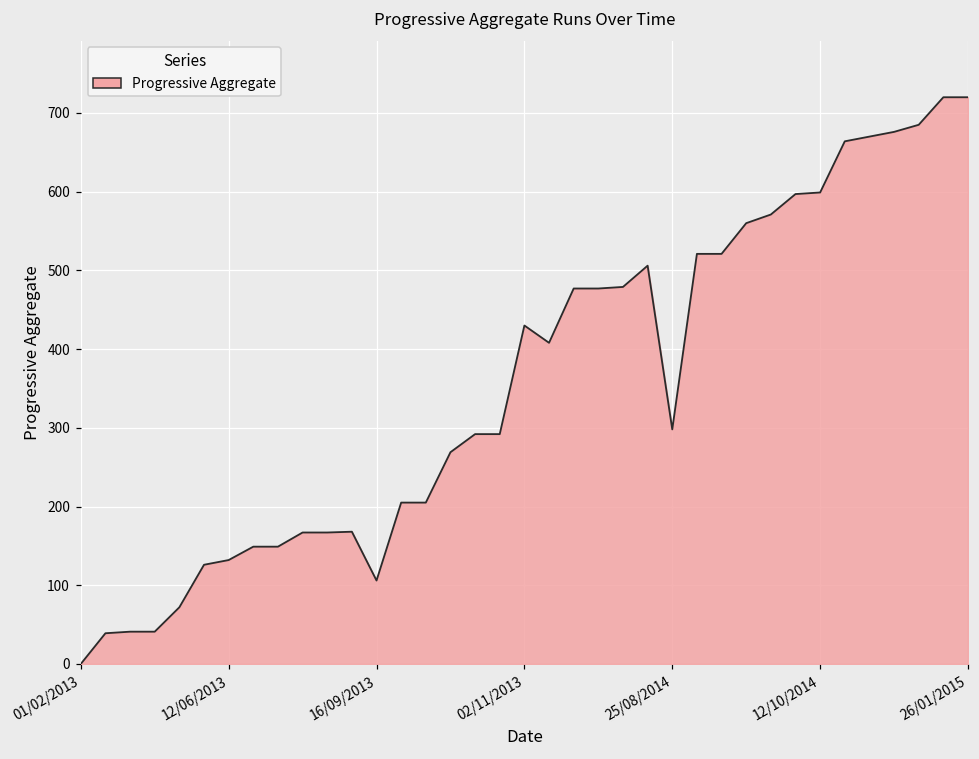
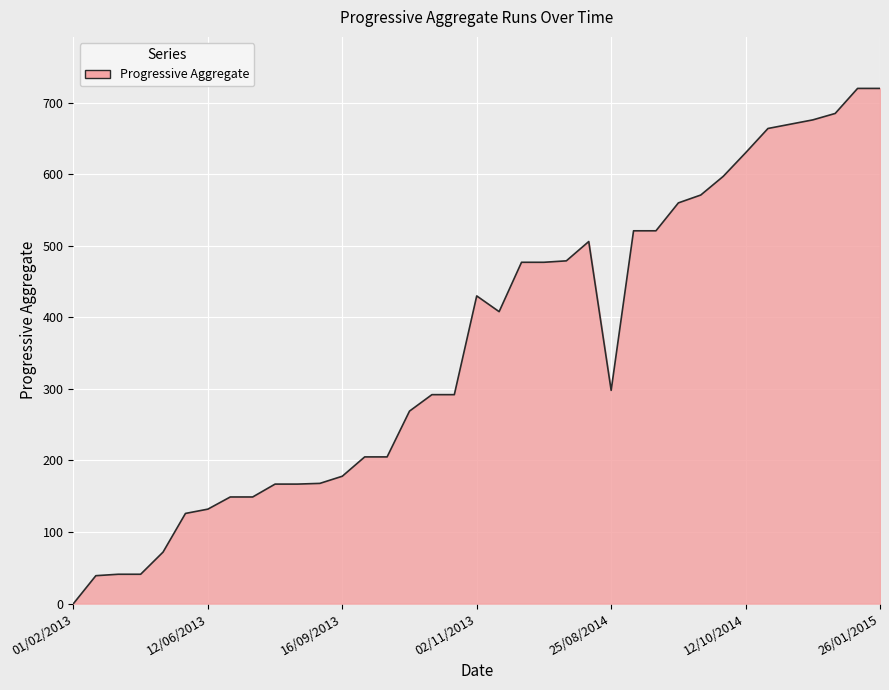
  {
    "01/02/2013": 0,
    "12/06/2013": 130,
-   "16/09/2013": 110,
+   "16/09/2013": 180,
    "02/11/2013": 430,
    "25/08/2014": 300,
-   "12/10/2014": 600,
+   "12/10/2014": 630,
    "26/01/2015": 720
  }
